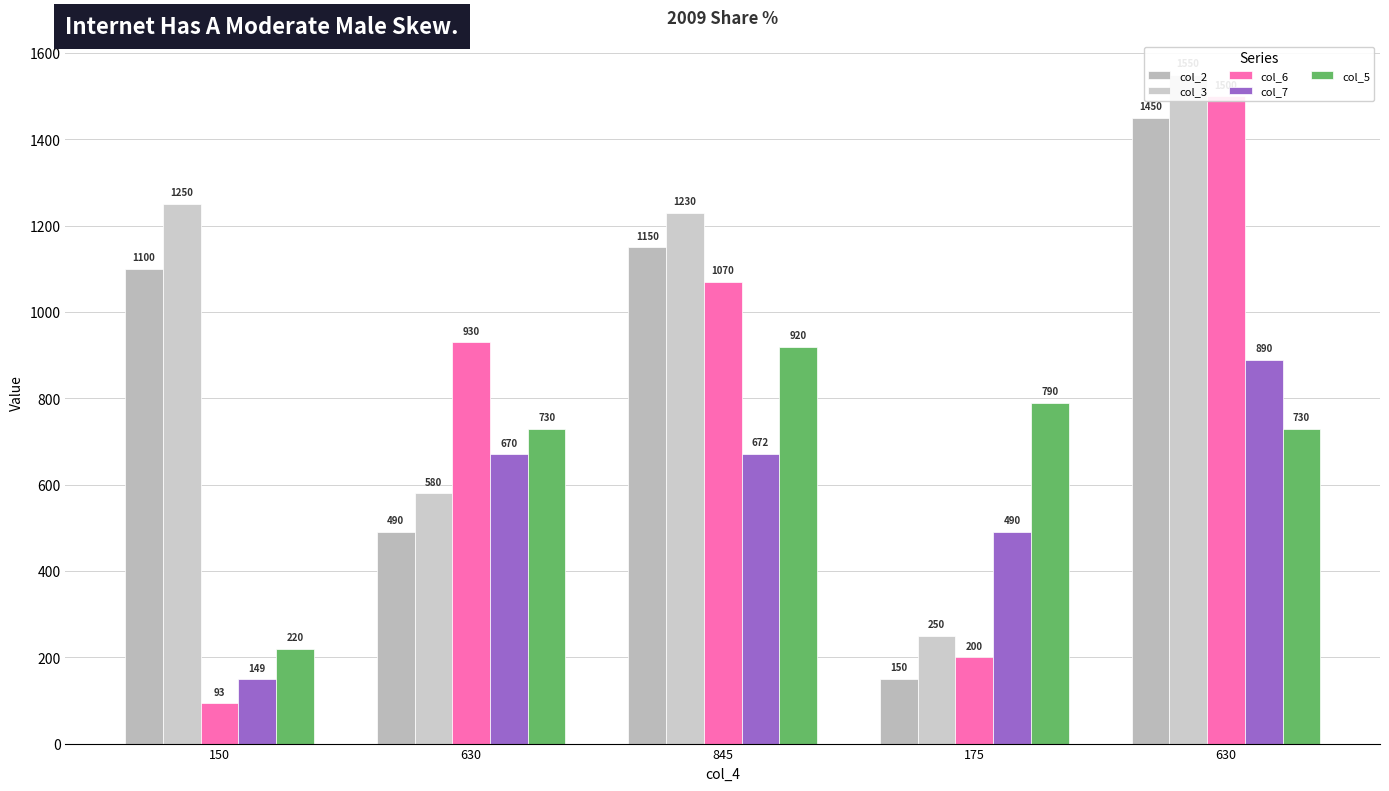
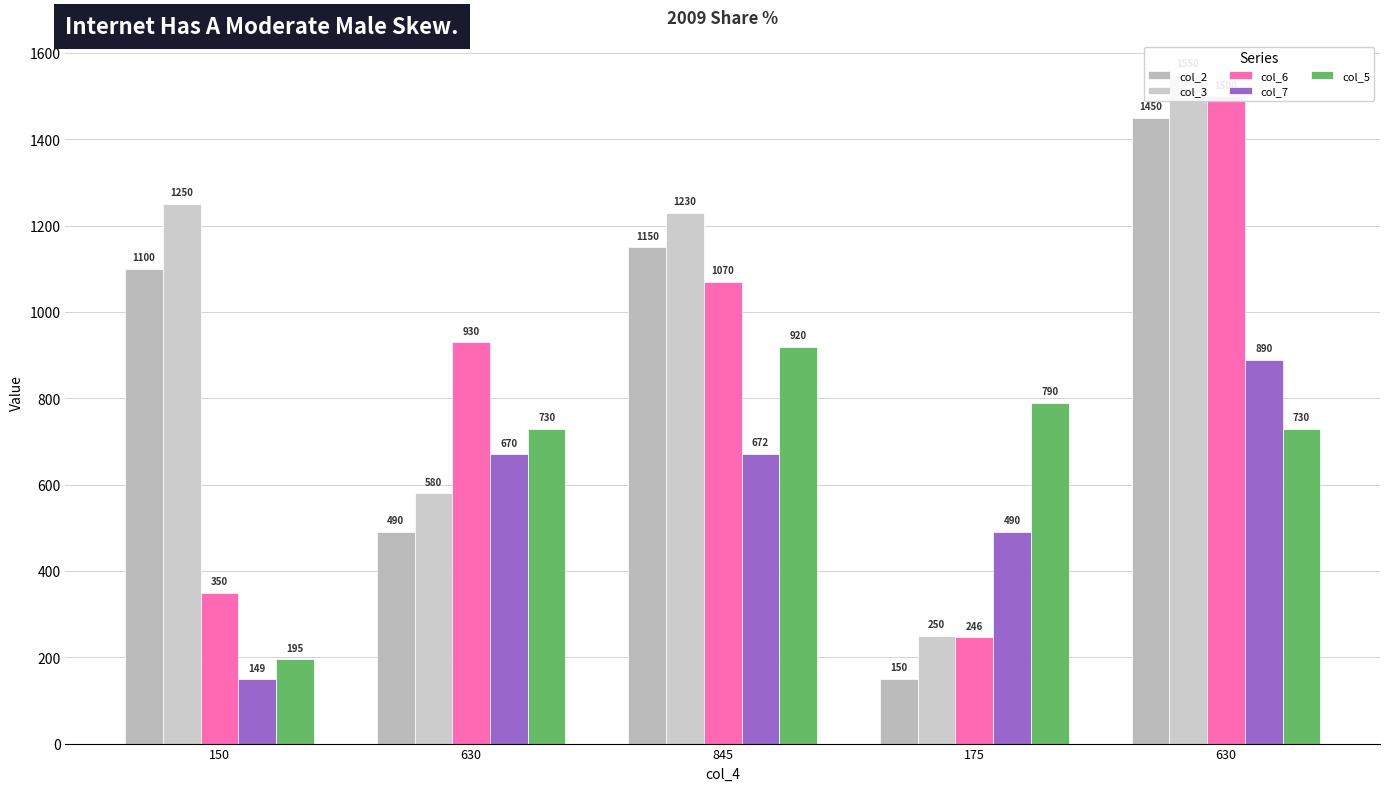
  {
    "col_6": {
-     "150": 93,
+     "150": 350,
      "845": 1070,
-     "175": 200
+     "175": 246
    },
    "col_7": {
      "150": 149,
      "845": 672,
      "175": 490
    },
    "col_5": {
-     "150": 220,
+     "150": 195,
      "845": 920,
      "175": 790
    }
  }
